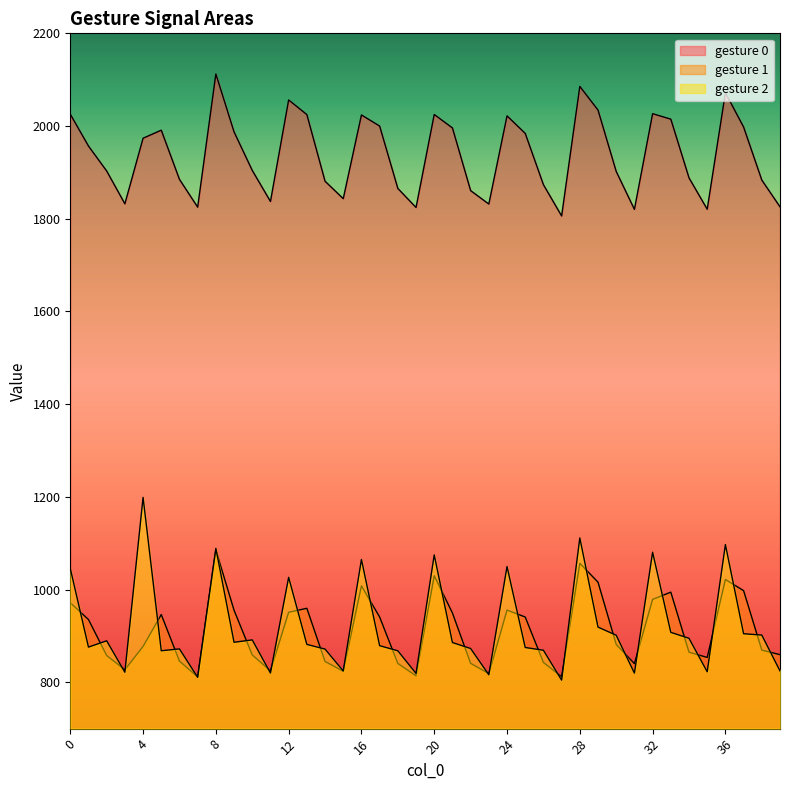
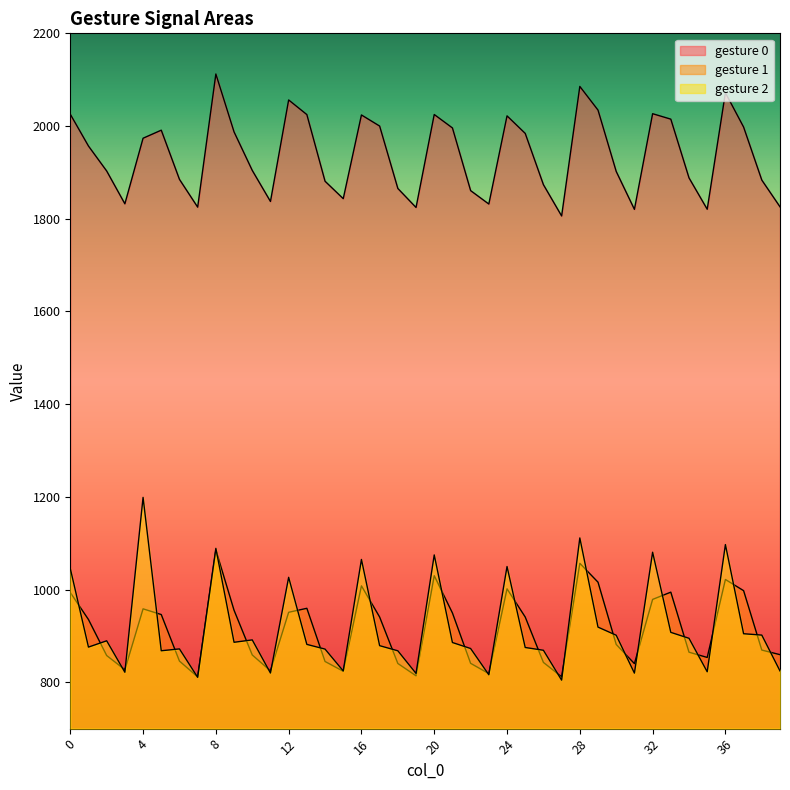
  {
    "gesture 0": {
      "0": 2030,
      "4": 1970,
      "8": 2110,
      "12": 2060,
      "16": 2020,
      "20": 2020,
      "24": 2020,
      "28": 2090,
      "32": 2030
    },
    "gesture 1": {
-     "0": 970,
-     "4": 880,
+     "0": 990,
+     "4": 960,
      "12": 950,
      "16": 1010,
      "20": 1030,
-     "24": 960,
+     "24": 1000,
      "28": 1060,
      "32": 980,
      "36": 1020
    },
    "gesture 2": {
      "0": 1050,
      "4": 1200,
      "12": 1030,
      "16": 1060,
      "20": 1070,
      "24": 1050,
      "28": 1110,
      "32": 1080,
      "36": 1100
    }
  }
